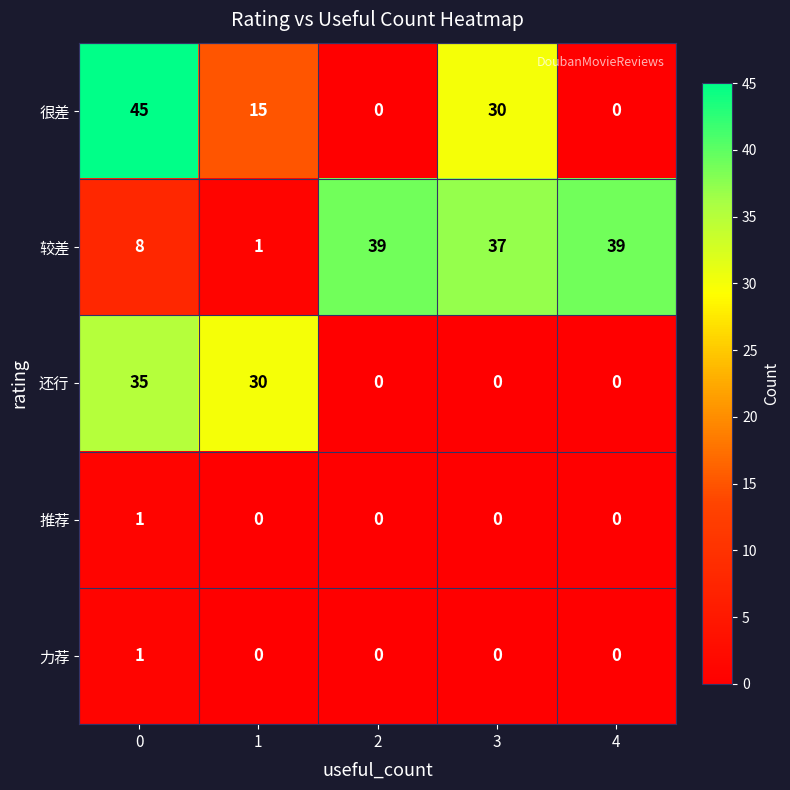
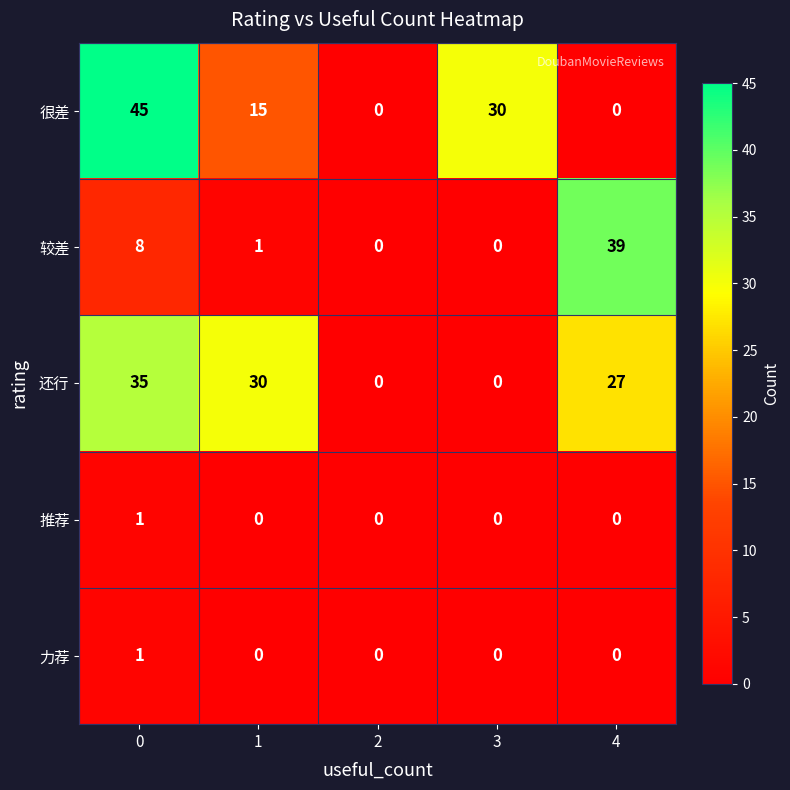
  {
    "很差": {
      "0": 45,
      "1": 15,
      "2": 0,
      "3": 30
    },
    "较差": {
      "0": 8,
      "1": 1,
-     "2": 39,
-     "3": 37,
+     "2": 0,
+     "3": 0,
      "4": 39
    },
    "还行": {
      "0": 35,
      "1": 30,
      "2": 0,
      "3": 0,
-     "4": 0
+     "4": 27
    },
    "推荐": {
      "0": 1,
      "1": 0,
      "2": 0,
      "3": 0,
      "4": 0
    },
    "力荐": {
      "0": 1,
      "1": 0,
      "2": 0,
      "3": 0,
      "4": 0
    }
  }
